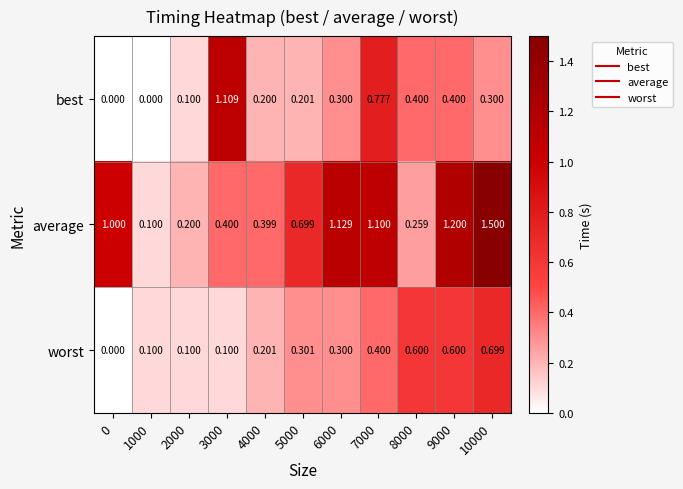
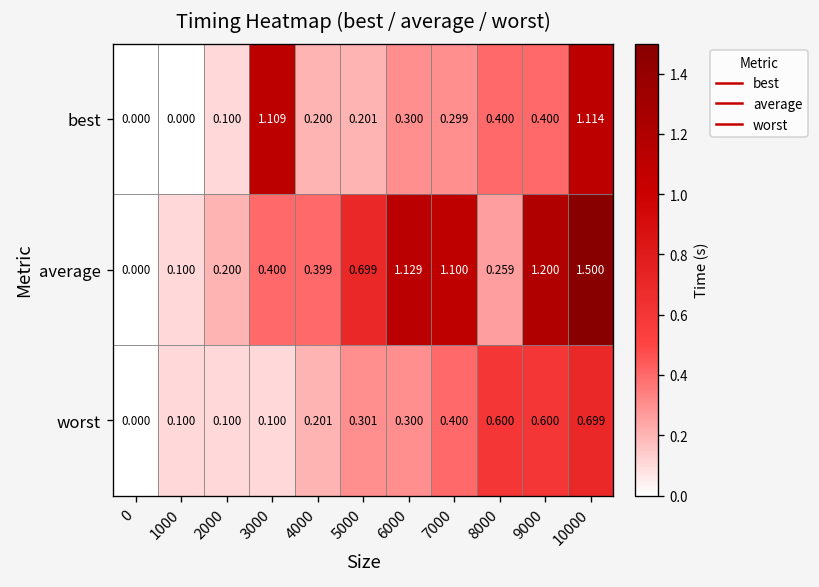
  {
    "best": {
      "0": 0.000,
      "1000": 0.000,
      "2000": 0.100,
      "3000": 1.109,
      "4000": 0.200,
      "5000": 0.201,
      "6000": 0.300,
-     "7000": 0.777,
+     "7000": 0.299,
      "8000": 0.400,
      "9000": 0.400,
-     "10000": 0.300
+     "10000": 1.114
    },
    "average": {
-     "0": 1.000,
+     "0": 0.000,
      "1000": 0.100,
      "2000": 0.200,
      "3000": 0.400,
      "4000": 0.399,
      "5000": 0.699,
      "6000": 1.129,
      "7000": 1.100,
      "8000": 0.259,
      "9000": 1.200,
      "10000": 1.500
    },
    "worst": {
      "0": 0.000,
      "1000": 0.100,
      "2000": 0.100,
      "3000": 0.100,
      "4000": 0.201,
      "5000": 0.301,
      "6000": 0.300,
      "7000": 0.400,
      "8000": 0.600,
      "9000": 0.600,
      "10000": 0.699
    }
  }
